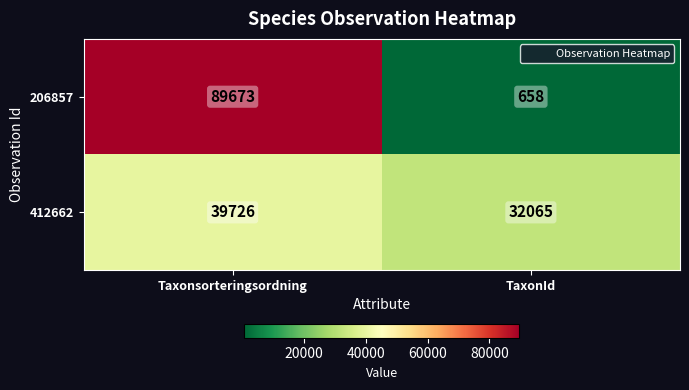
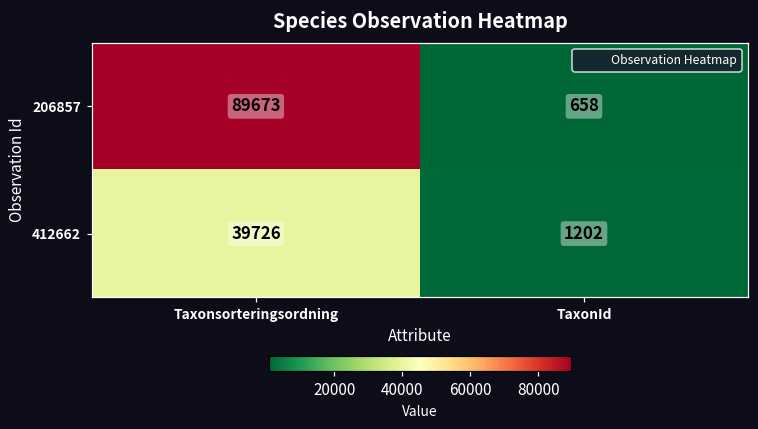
  {
    "412662": {
-     "TaxonId": 32065
+     "TaxonId": 1202
    }
  }
